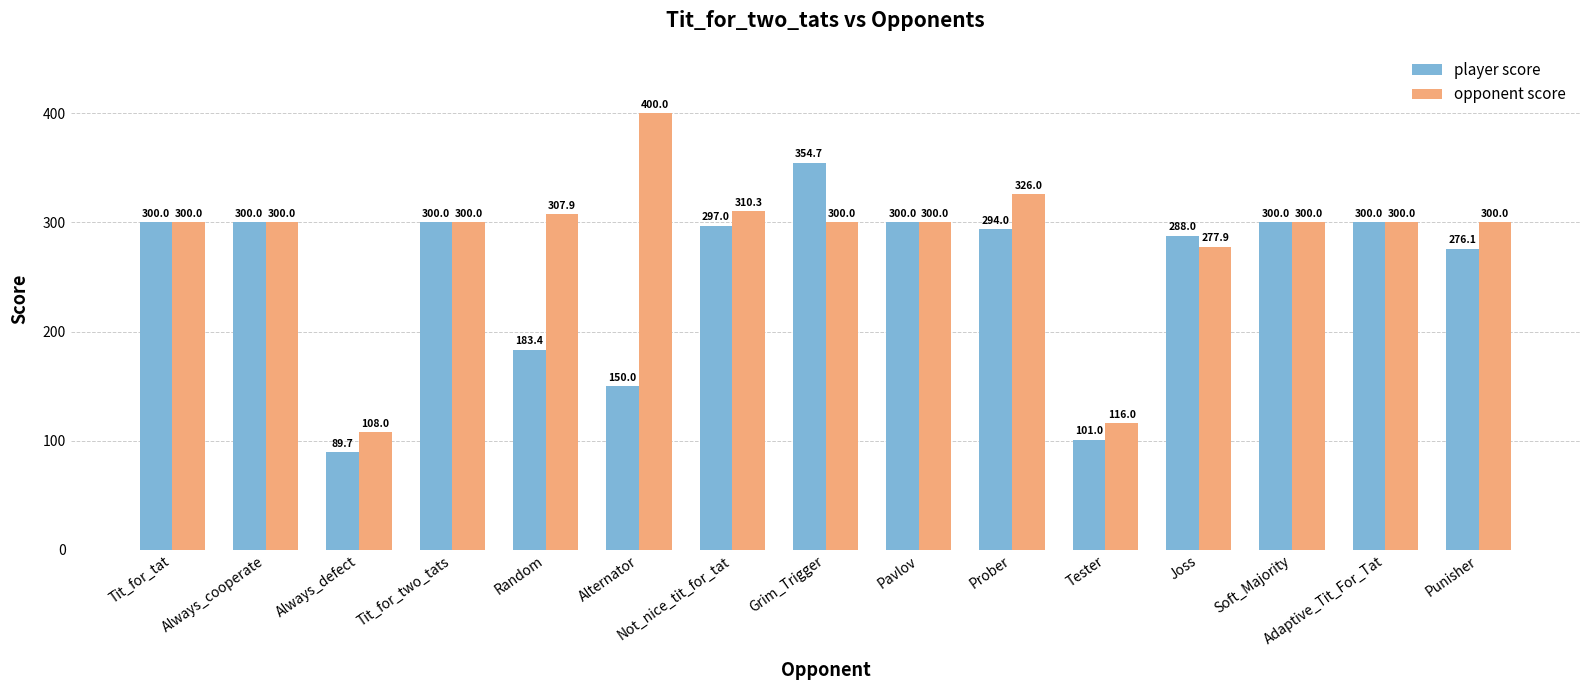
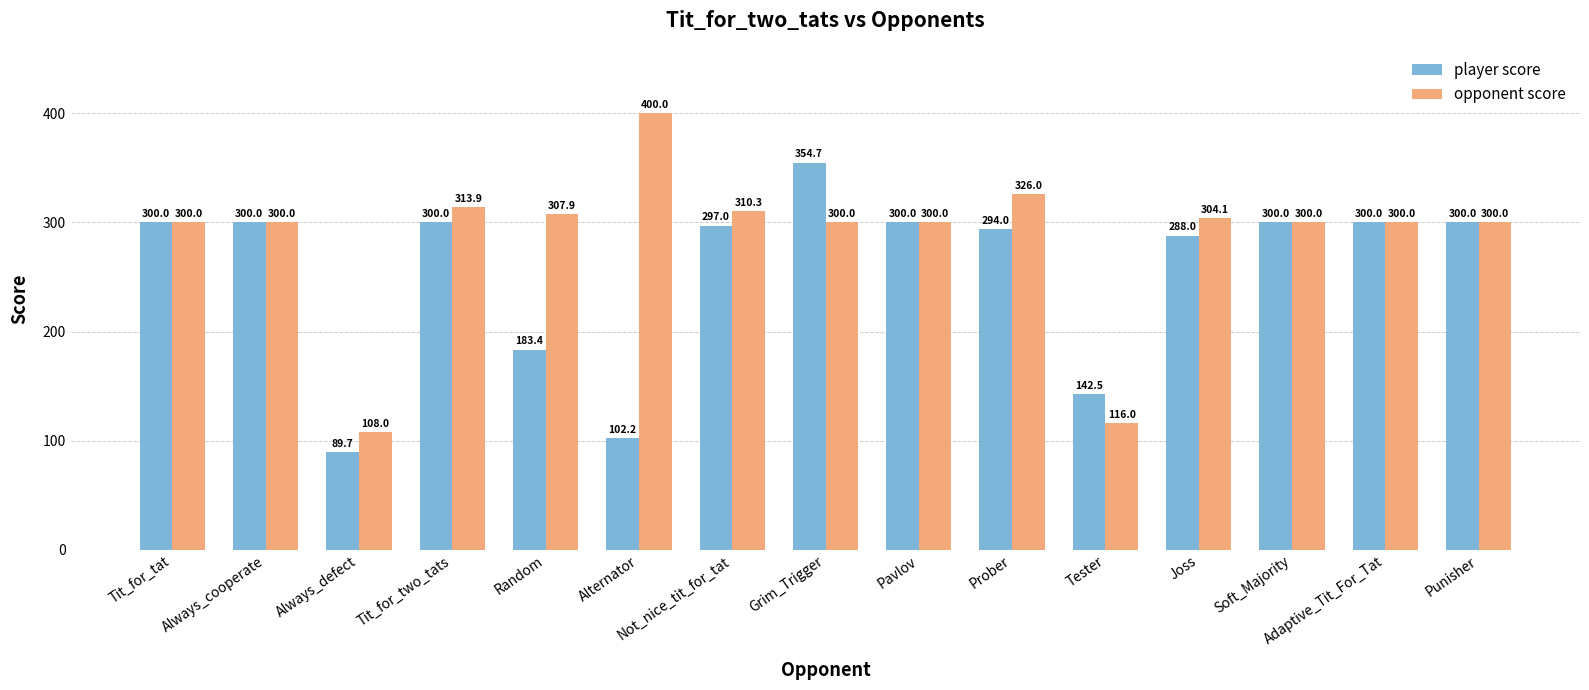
  {
    "player score": {
      "Tit_for_tat": 300.0,
      "Always_cooperate": 300.0,
      "Always_defect": 89.7,
      "Tit_for_two_tats": 300.0,
      "Random": 183.4,
-     "Alternator": 150.0,
+     "Alternator": 102.2,
      "Not_nice_tit_for_tat": 297.0,
      "Grim_Trigger": 354.7,
      "Pavlov": 300.0,
      "Prober": 294.0,
-     "Tester": 101.0,
+     "Tester": 142.5,
      "Joss": 288.0,
      "Soft_Majority": 300.0,
      "Adaptive_Tit_For_Tat": 300.0,
-     "Punisher": 276.1
+     "Punisher": 300.0
    },
    "opponent score": {
      "Tit_for_tat": 300.0,
      "Always_cooperate": 300.0,
      "Always_defect": 108.0,
-     "Tit_for_two_tats": 300.0,
+     "Tit_for_two_tats": 313.9,
      "Random": 307.9,
      "Alternator": 400.0,
      "Not_nice_tit_for_tat": 310.3,
      "Grim_Trigger": 300.0,
      "Pavlov": 300.0,
      "Prober": 326.0,
      "Tester": 116.0,
-     "Joss": 277.9,
+     "Joss": 304.1,
      "Soft_Majority": 300.0,
      "Adaptive_Tit_For_Tat": 300.0,
      "Punisher": 300.0
    }
  }
